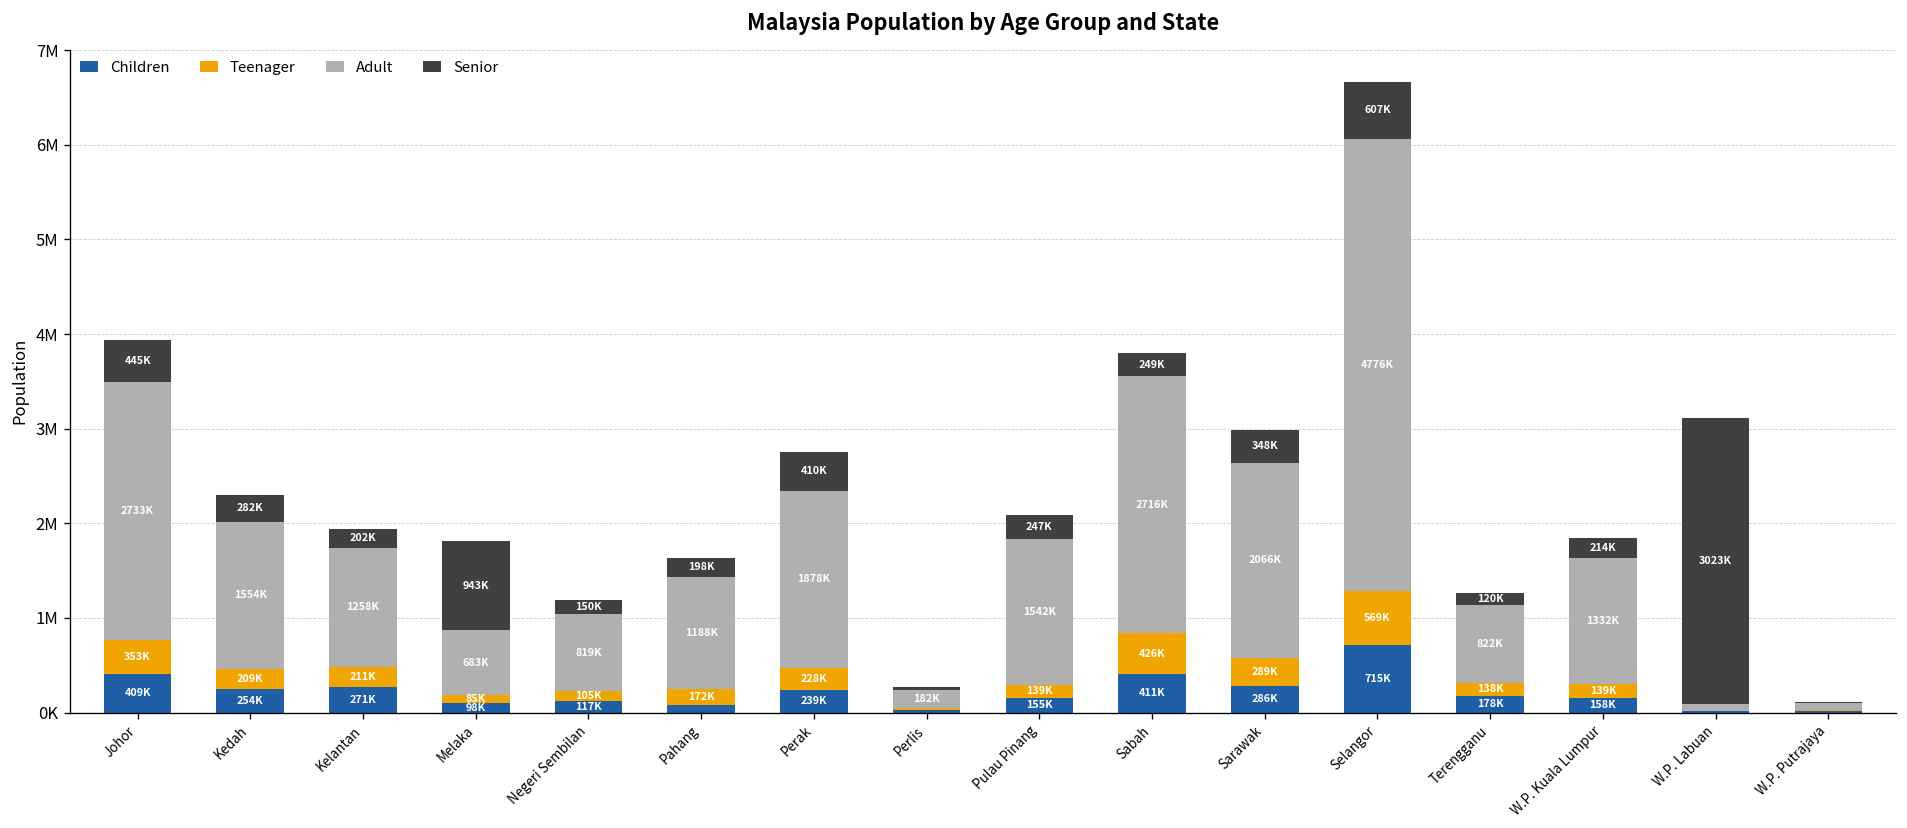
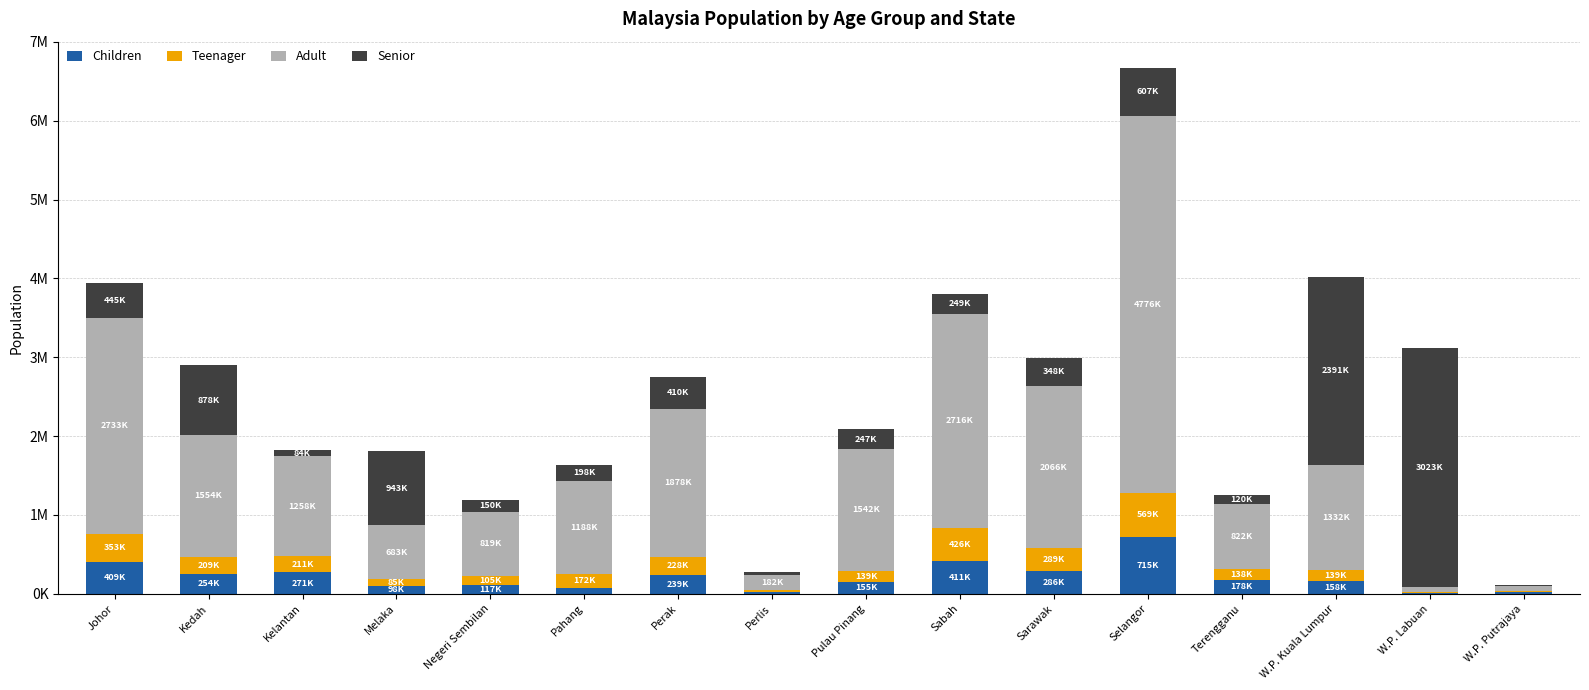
  {
    "Children": {
      "Kedah": "254K",
      "Negeri Sembilan": "117K",
      "Sabah": "411K",
      "Sarawak": "286K",
      "Selangor": "715K",
      "W.P. Kuala Lumpur": "158K"
    },
    "Teenager": {
      "Kelantan": "211K",
      "Pahang": "172K",
      "Perak": "228K",
      "Pulau Pinang": "139K",
      "Sabah": "426K",
      "Sarawak": "289K",
      "Selangor": "569K",
      "Terengganu": "138K",
      "W.P. Kuala Lumpur": "139K"
    },
    "Adult": {
      "Johor": "2733K",
      "Negeri Sembilan": "819K",
      "Pahang": "1188K",
      "Perak": "1878K",
      "Perlis": "182K",
      "Pulau Pinang": "1542K",
      "Sarawak": "2066K",
      "Selangor": "4776K",
      "Terengganu": "822K"
    },
    "Senior": {
-     "Kedah": "282K",
-     "Kelantan": "202K",
+     "Kedah": "878K",
+     "Kelantan": "84K",
      "Negeri Sembilan": "150K",
      "Pahang": "198K",
      "Perak": "410K",
      "Sabah": "249K",
      "Sarawak": "348K",
      "Terengganu": "120K",
-     "W.P. Kuala Lumpur": "214K",
+     "W.P. Kuala Lumpur": "2391K",
      "W.P. Labuan": "3023K"
    }
  }
